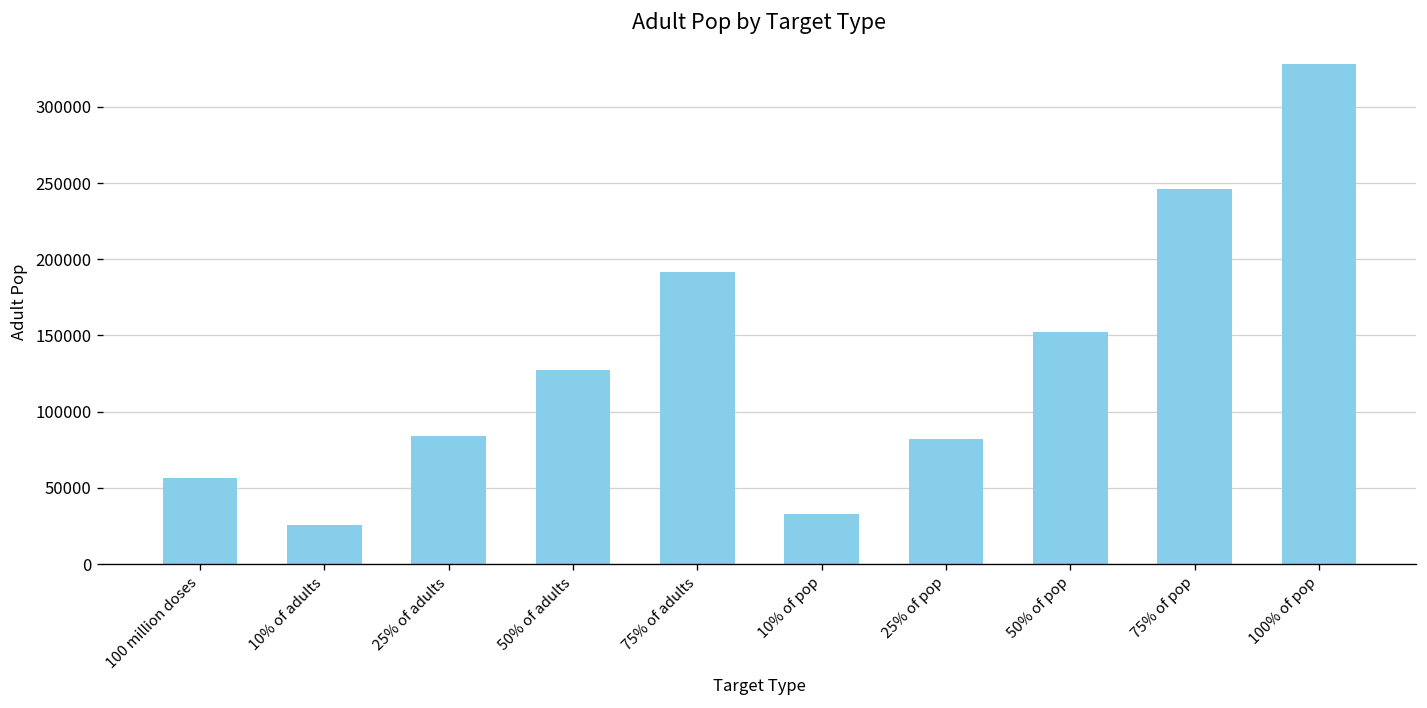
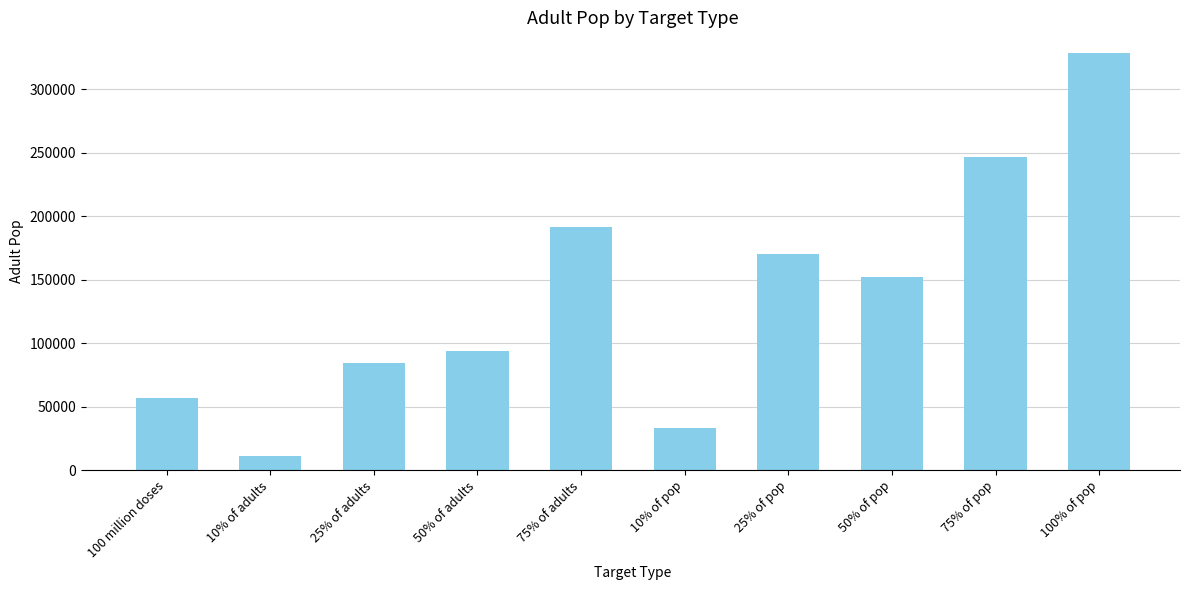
  {
    "100 million doses": 57000,
-   "10% of adults": 26000,
+   "10% of adults": 11000,
    "25% of adults": 84000,
-   "50% of adults": 128000,
+   "50% of adults": 94000,
    "75% of adults": 191000,
    "10% of pop": 33000,
-   "25% of pop": 82000,
+   "25% of pop": 170000,
    "50% of pop": 152000,
    "75% of pop": 246000,
    "100% of pop": 328000
  }
